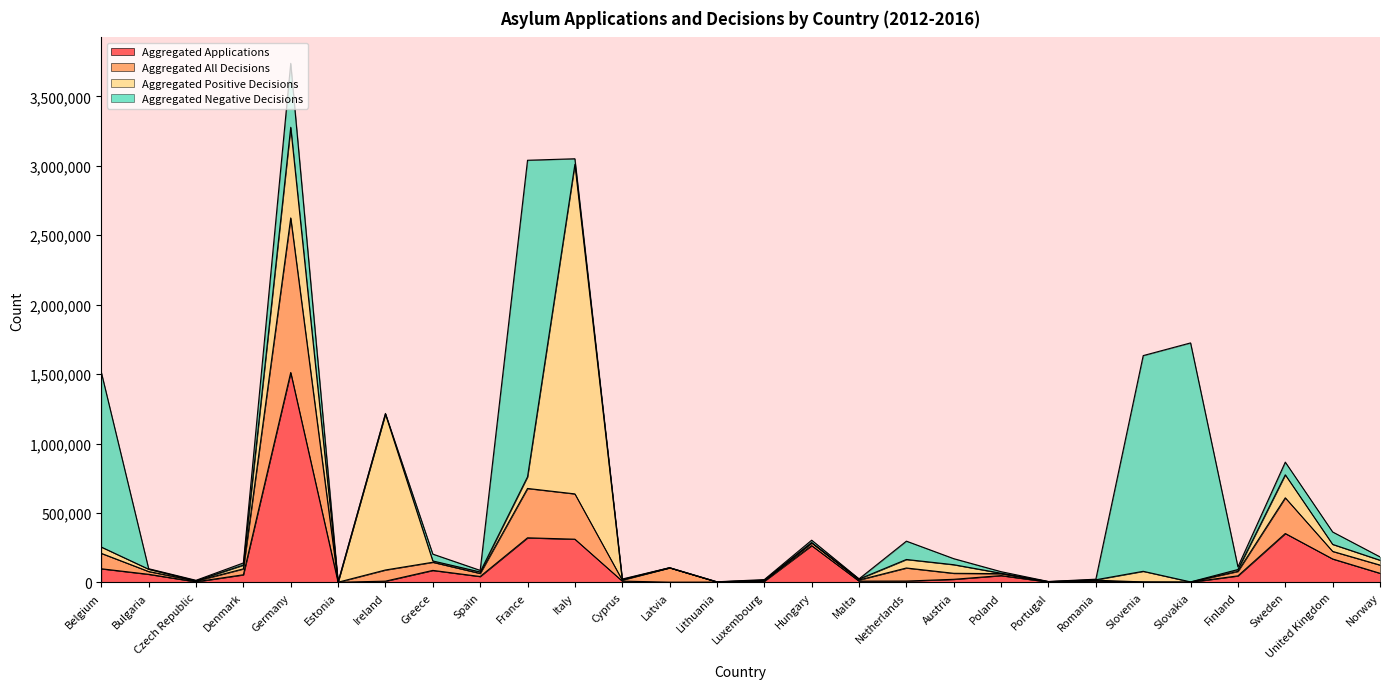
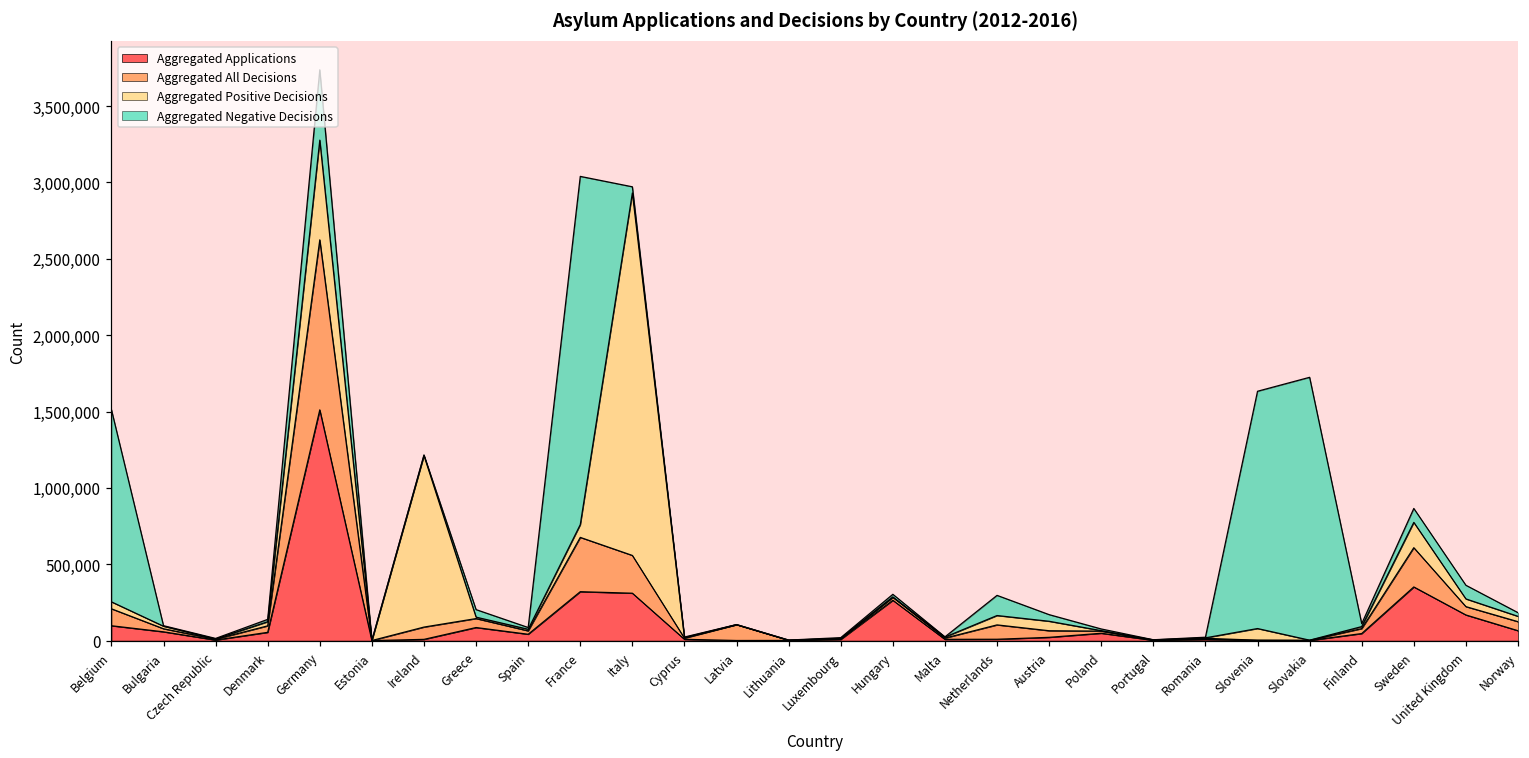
  {
    "Aggregated Applications": {
      "Belgium": "100,000",
      "Bulgaria": "60,000",
      "Denmark": "50,000",
      "Germany": "1,510,000",
      "Ireland": "10,000",
      "Greece": "90,000",
      "Spain": "40,000",
      "France": "320,000",
      "Italy": "310,000",
      "Latvia": "0",
      "Hungary": "260,000",
      "Netherlands": "10,000",
      "Austria": "20,000",
      "Finland": "50,000",
      "Sweden": "350,000",
      "United Kingdom": "170,000",
      "Norway": "70,000"
    },
    "Aggregated All Decisions": {
      "Belgium": "110,000",
      "Denmark": "40,000",
      "Germany": "1,110,000",
      "Ireland": "80,000",
      "France": "360,000",
-     "Italy": "330,000",
+     "Italy": "250,000",
      "Netherlands": "90,000",
      "Austria": "40,000",
      "Sweden": "260,000",
      "United Kingdom": "50,000",
      "Norway": "60,000"
    },
    "Aggregated Positive Decisions": {
      "Belgium": "50,000",
      "Germany": "650,000",
      "France": "80,000",
      "Italy": "2,370,000",
      "Netherlands": "60,000",
      "Austria": "60,000",
      "Slovenia": "80,000",
      "Sweden": "170,000",
      "United Kingdom": "50,000",
      "Norway": "30,000"
    },
    "Aggregated Negative Decisions": {
      "Belgium": "1,260,000",
      "Greece": "50,000",
      "France": "2,280,000",
      "Italy": "40,000",
      "Netherlands": "130,000",
      "Austria": "40,000",
      "Slovenia": "1,550,000",
      "Slovakia": "1,720,000",
      "Finland": "20,000",
      "Sweden": "90,000",
      "United Kingdom": "90,000",
      "Norway": "20,000"
    }
  }
